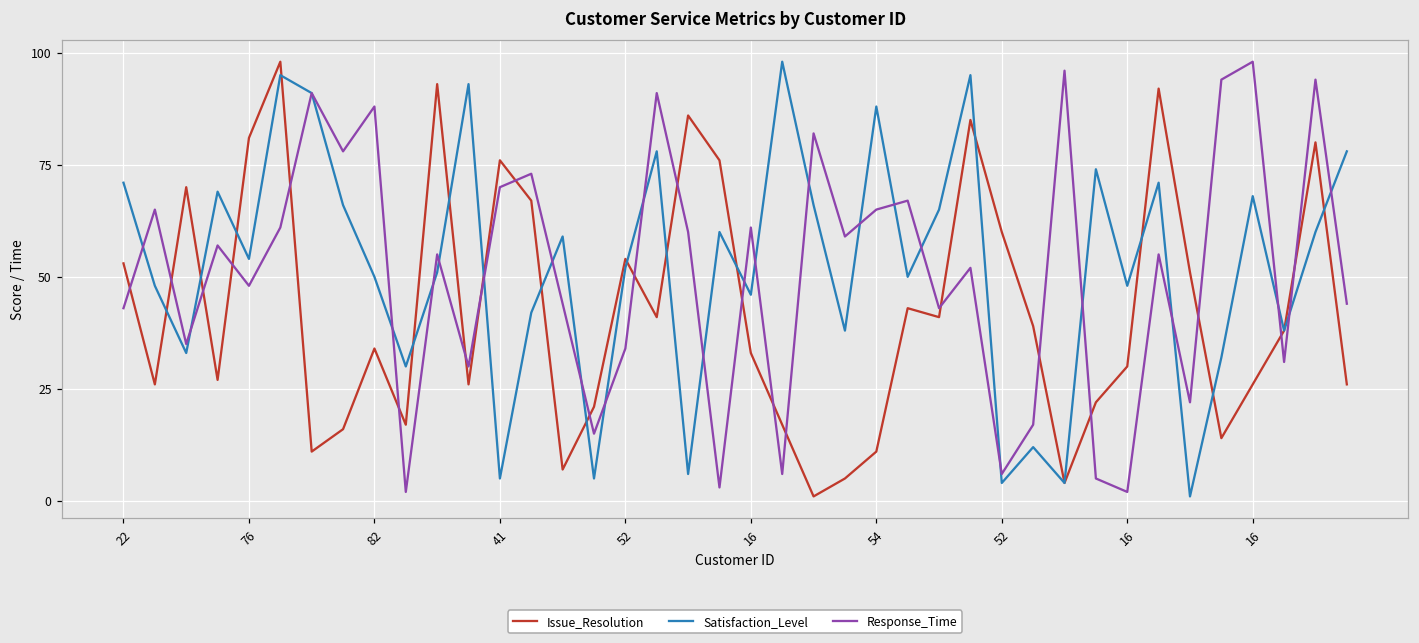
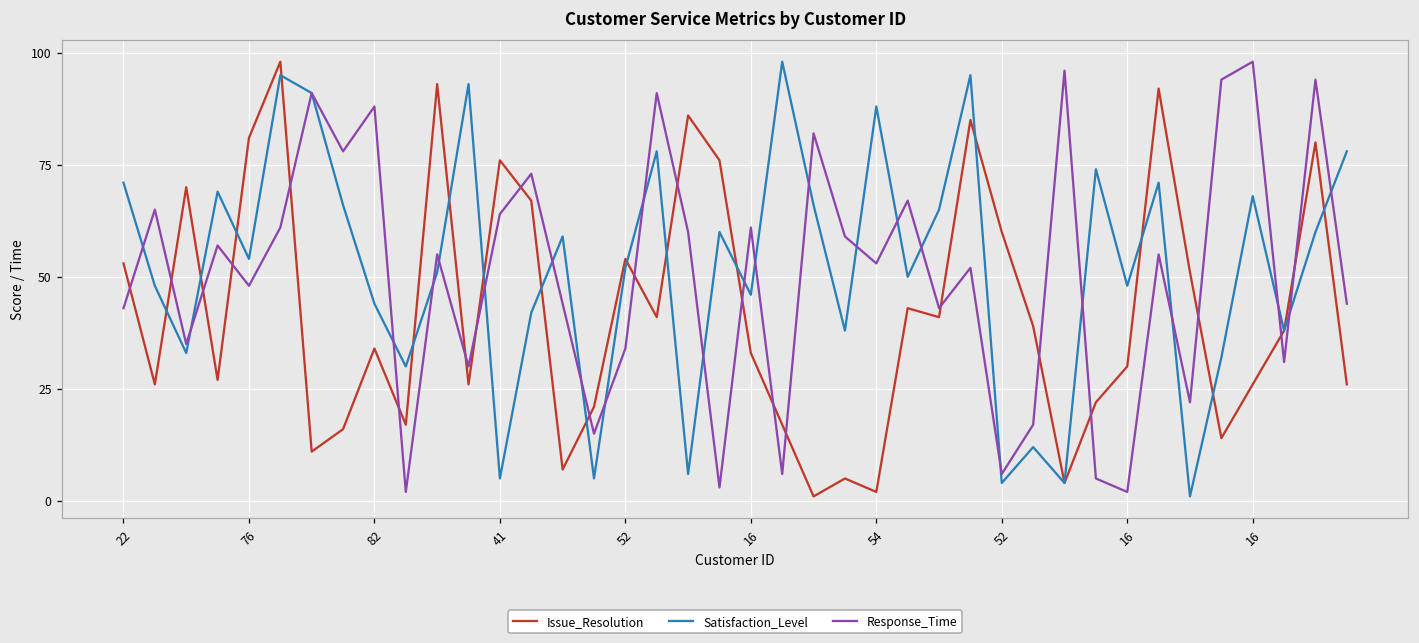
  {
    "Issue_Resolution": {
      "76": 81,
      "82": 34,
      "41": 76,
-     "54": 11
+     "54": 2
    },
    "Satisfaction_Level": {
      "76": 54,
-     "82": 50,
+     "82": 44,
      "41": 5,
      "54": 88
    },
    "Response_Time": {
      "76": 48,
      "82": 88,
-     "41": 70,
-     "54": 65
+     "41": 64,
+     "54": 53
    }
  }
